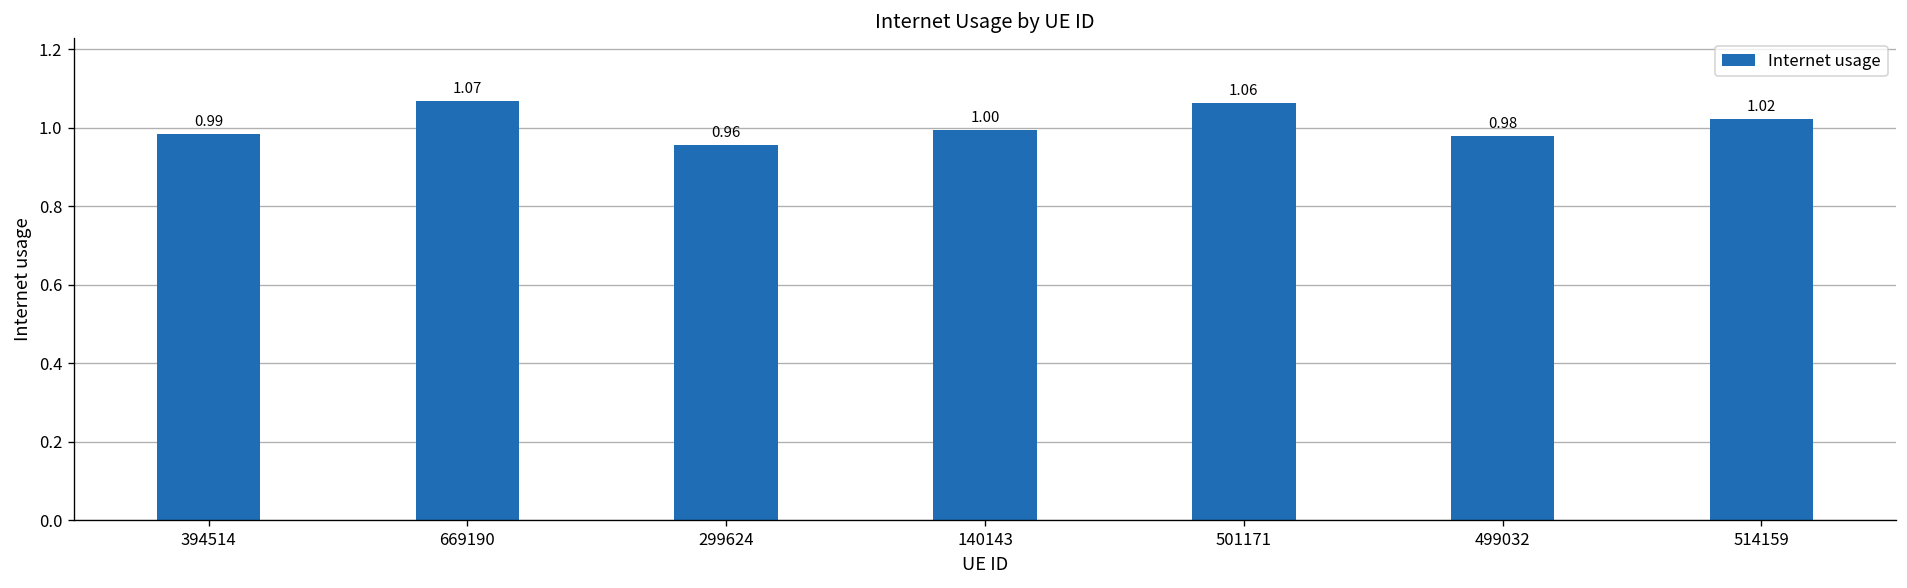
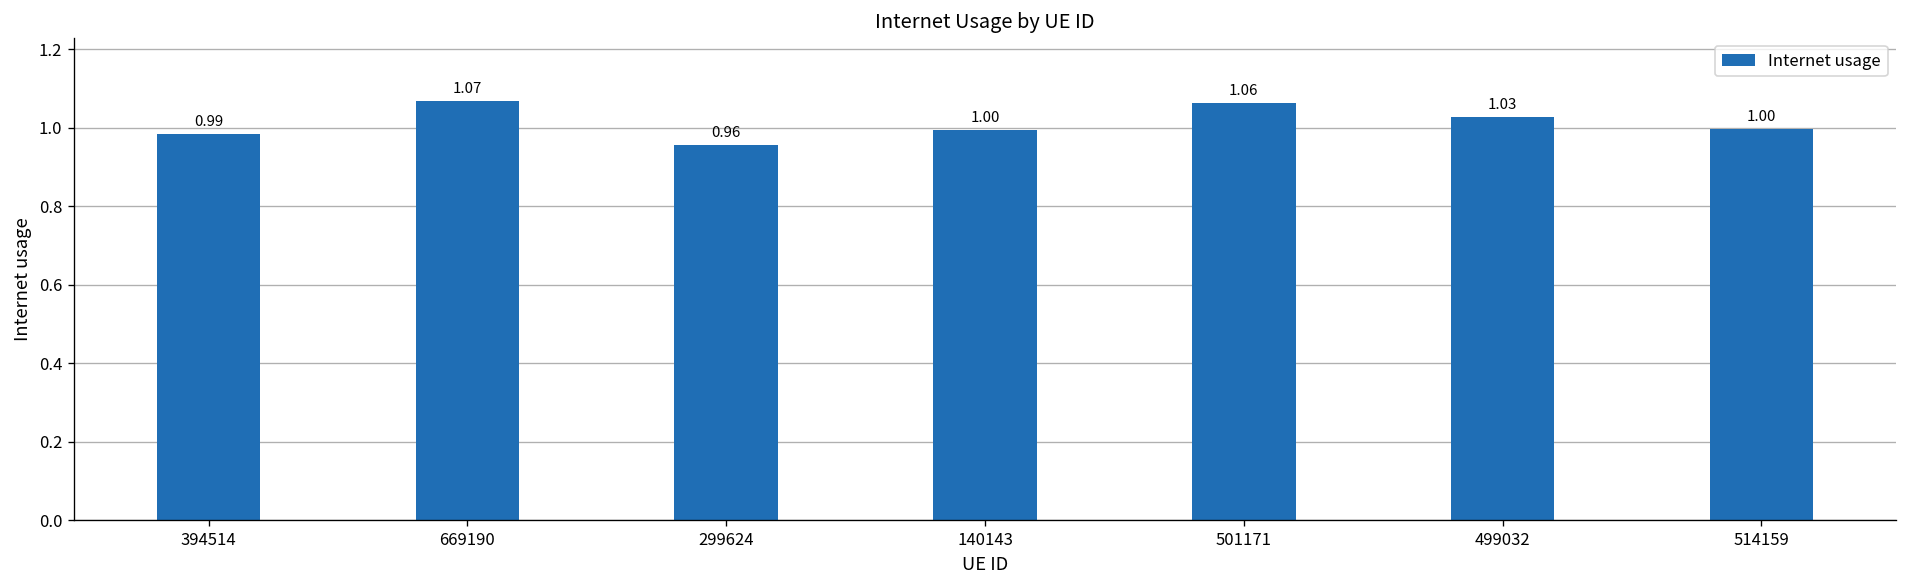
  {
    "394514": 0.99,
    "669190": 1.07,
    "299624": 0.96,
    "140143": 1.00,
    "501171": 1.06,
-   "499032": 0.98,
-   "514159": 1.02
+   "499032": 1.03,
+   "514159": 1.00
  }
